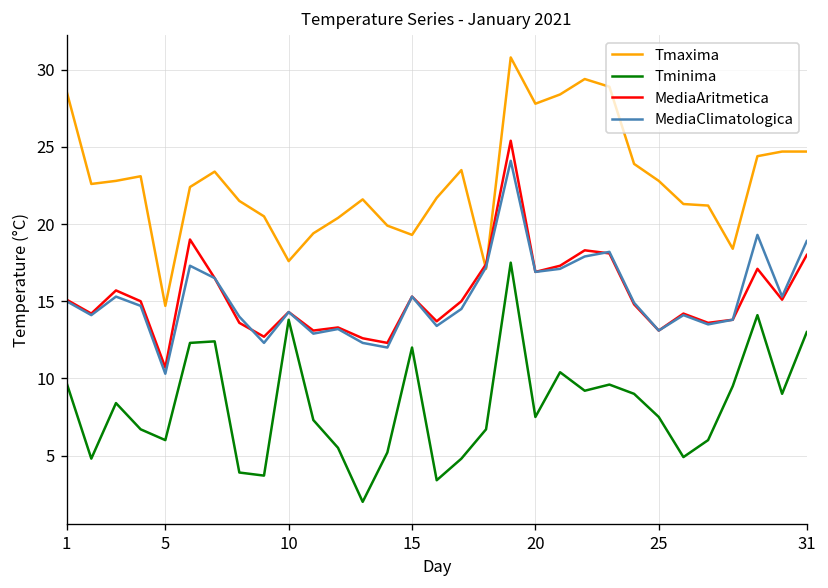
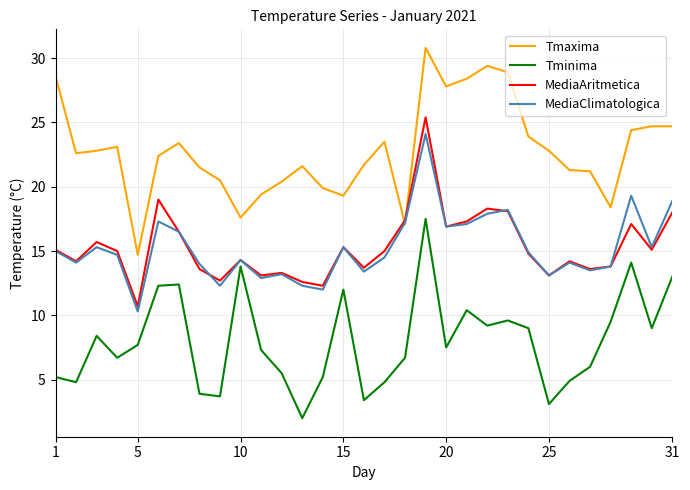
  {
    "Tmaxima": {
      "1": 28.6,
      "5": 14.7,
      "10": 17.6,
      "15": 19.3,
      "20": 27.8,
      "25": 22.8,
      "31": 24.7
    },
    "Tminima": {
-     "1": 9.7,
-     "5": 6.0,
+     "1": 5.2,
+     "5": 7.7,
      "10": 13.8,
      "15": 12.0,
      "20": 7.5,
-     "25": 7.5,
+     "25": 3.1,
      "31": 13.0
    },
    "MediaAritmetica": {
      "5": 10.7,
      "31": 18.0
    },
    "MediaClimatologica": {
      "5": 10.3,
      "31": 18.9
    }
  }
